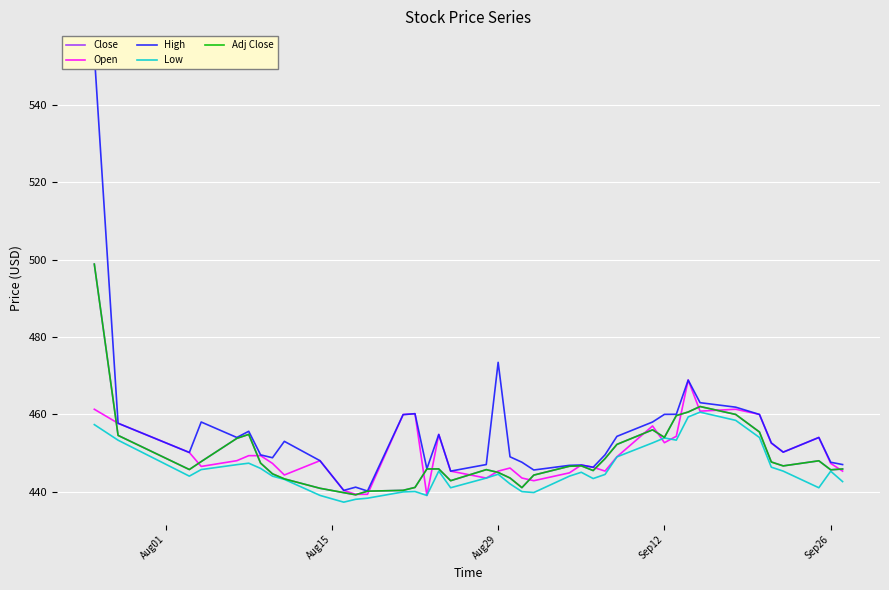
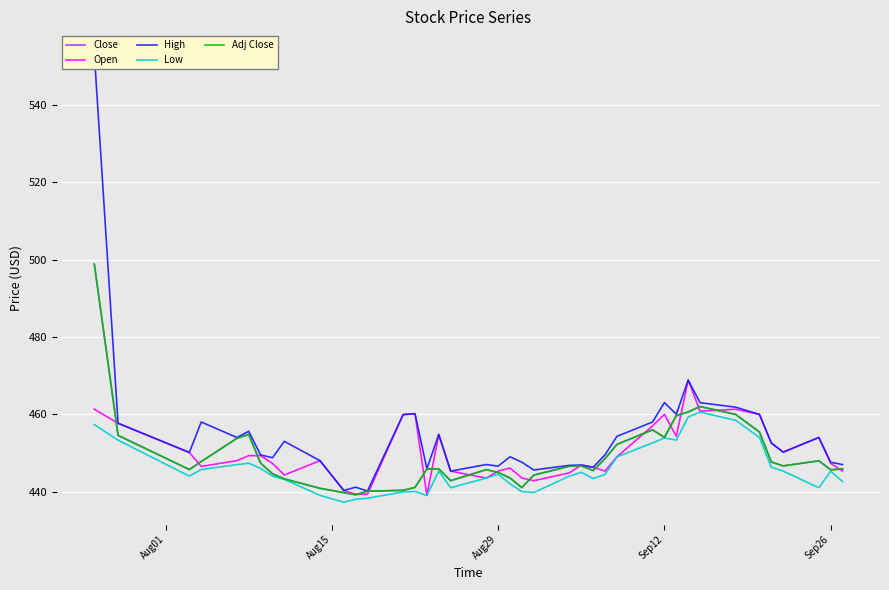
  {
    "Open": {
-     "Sep12": 453
+     "Sep12": 460
    },
    "High": {
-     "Aug29": 473,
-     "Sep12": 460
+     "Aug29": 447,
+     "Sep12": 463
    }
  }
